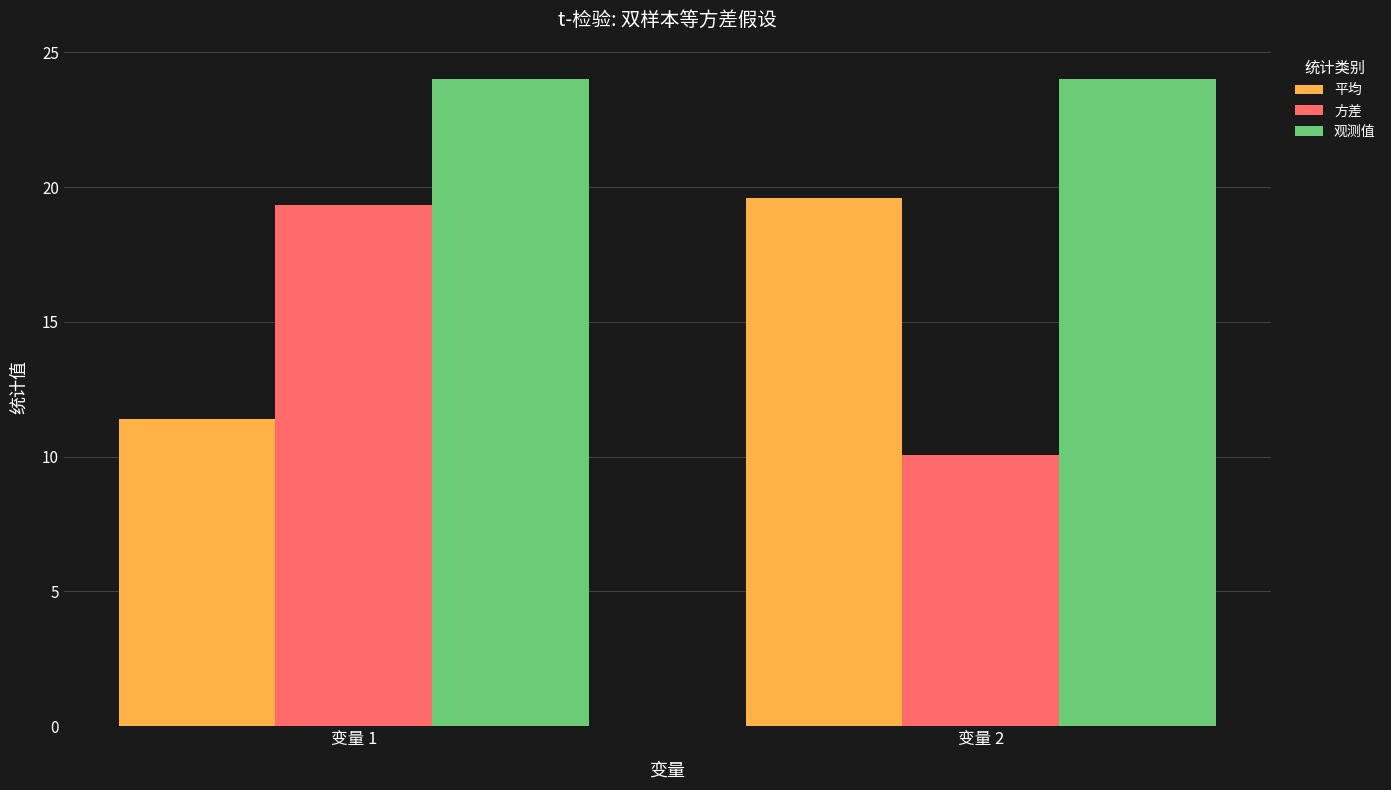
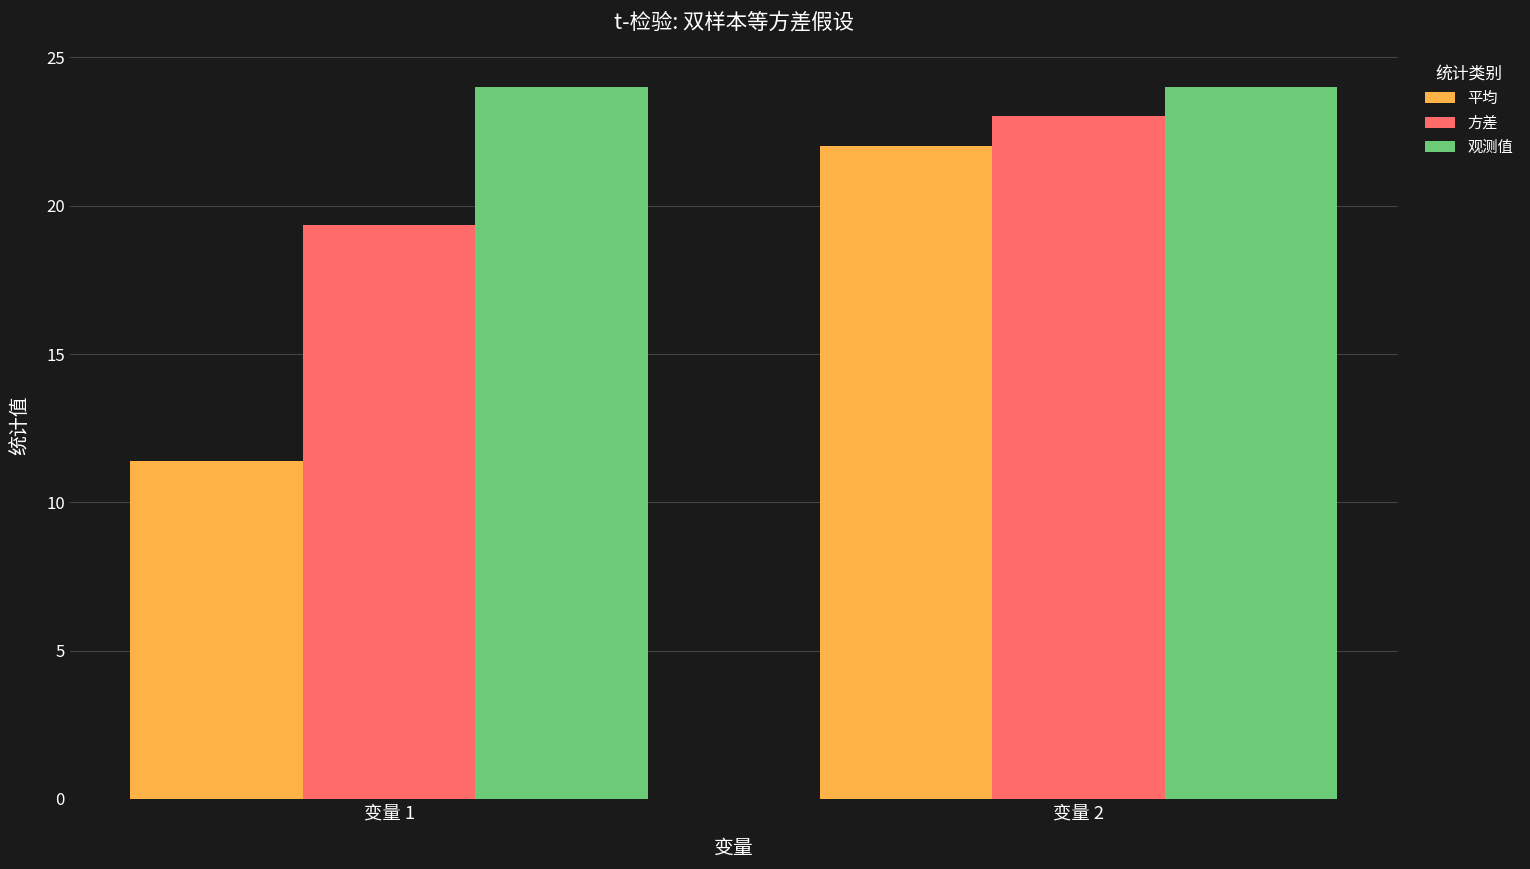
  {
    "平均": {
      "变量 1": 11.4,
-     "变量 2": 19.6
+     "变量 2": 22.0
    },
    "方差": {
      "变量 1": 19.3,
-     "变量 2": 10.1
+     "变量 2": 23.0
    },
    "观测值": {
      "变量 1": 24.0,
      "变量 2": 24.0
    }
  }
